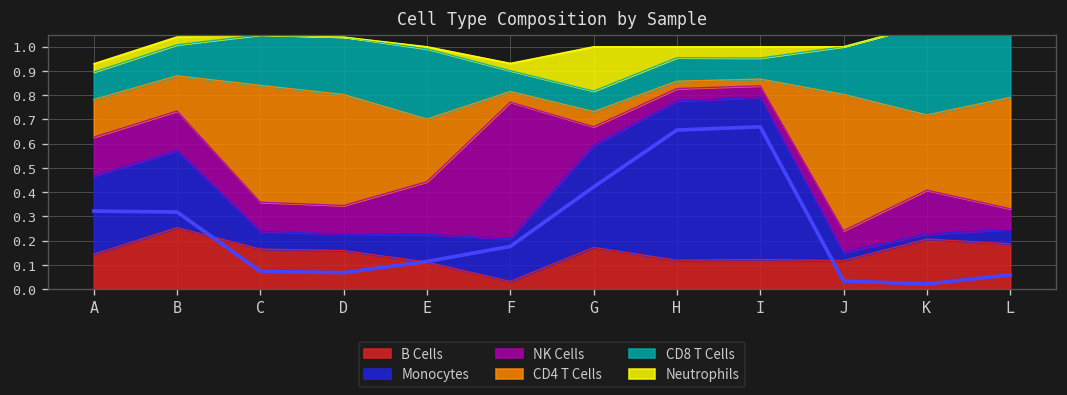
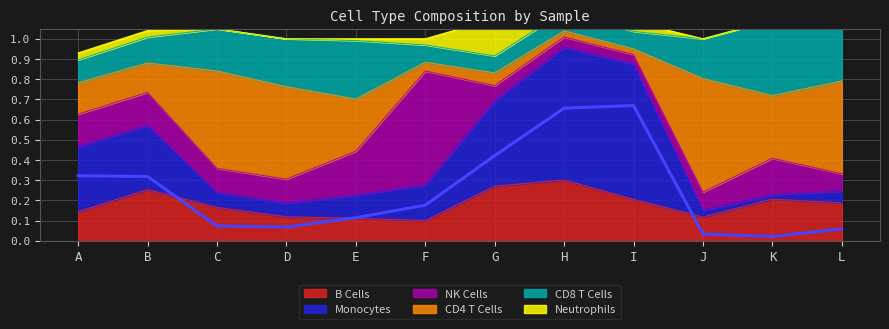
  {
    "B Cells": {
      "A": 0.14,
      "B": 0.25,
      "C": 0.17,
-     "D": 0.16,
-     "F": 0.03,
-     "G": 0.17,
-     "H": 0.12,
-     "I": 0.12,
+     "D": 0.12,
+     "F": 0.10,
+     "G": 0.27,
+     "H": 0.30,
+     "I": 0.21,
      "J": 0.12,
      "K": 0.21,
      "L": 0.19
    },
    "NK Cells": {
      "A": 0.16,
      "B": 0.16,
      "C": 0.12,
      "D": 0.12,
      "E": 0.22,
      "F": 0.56,
      "G": 0.08,
      "H": 0.05,
      "I": 0.05,
      "J": 0.09,
      "K": 0.18,
      "L": 0.09
    },
    "CD4 T Cells": {
      "A": 0.16,
      "B": 0.15,
      "C": 0.48,
      "D": 0.46,
      "E": 0.26,
      "F": 0.04,
      "G": 0.06,
      "H": 0.03,
      "I": 0.03,
      "J": 0.56,
      "K": 0.31,
      "L": 0.46
    },
    "CD8 T Cells": {
      "A": 0.11,
      "B": 0.13,
      "F": 0.09,
      "G": 0.08,
      "I": 0.09
    },
    "Neutrophils": {
      "A": 0.03,
      "B": 0.03,
      "F": 0.03
    }
  }
